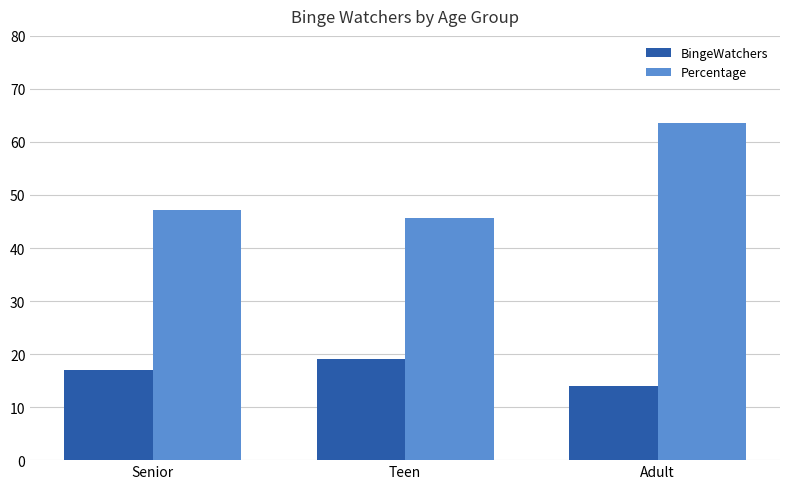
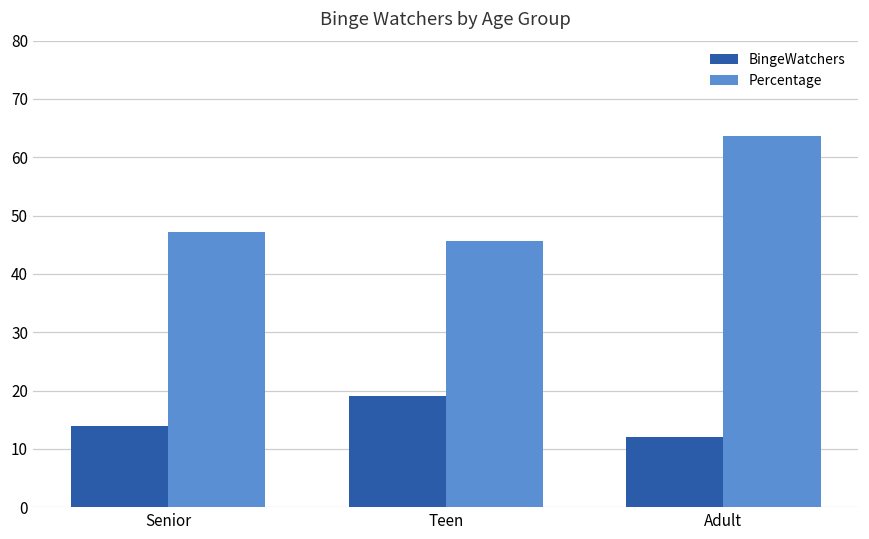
  {
    "BingeWatchers": {
-     "Senior": 17,
+     "Senior": 14,
      "Teen": 19,
-     "Adult": 14
+     "Adult": 12
    },
    "Percentage": {
      "Senior": 47,
      "Teen": 46,
      "Adult": 64
    }
  }
